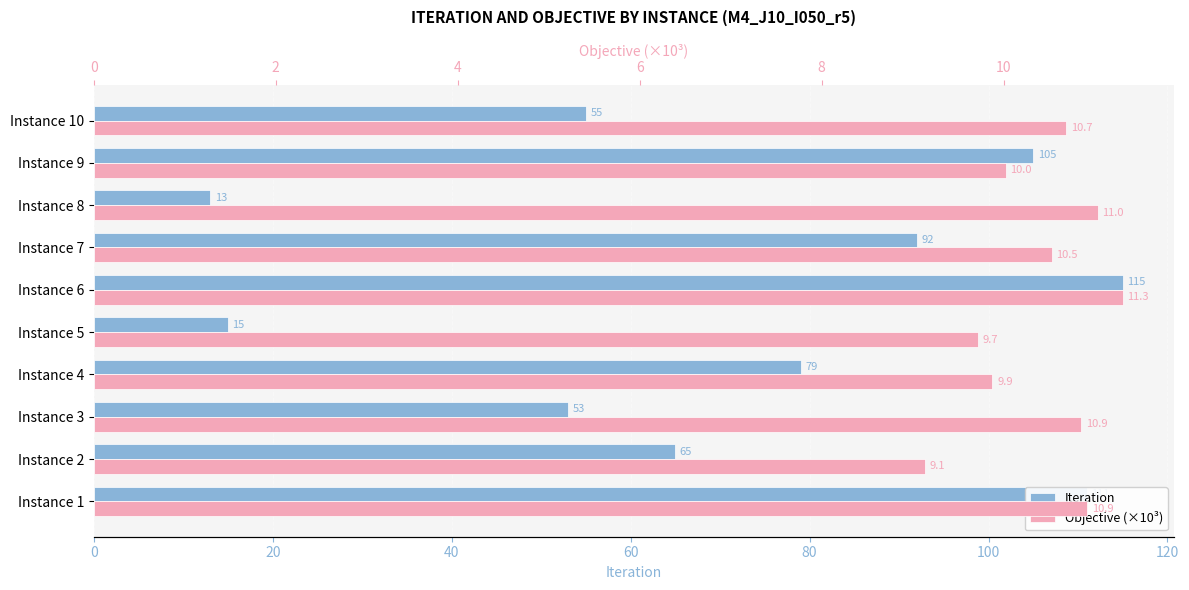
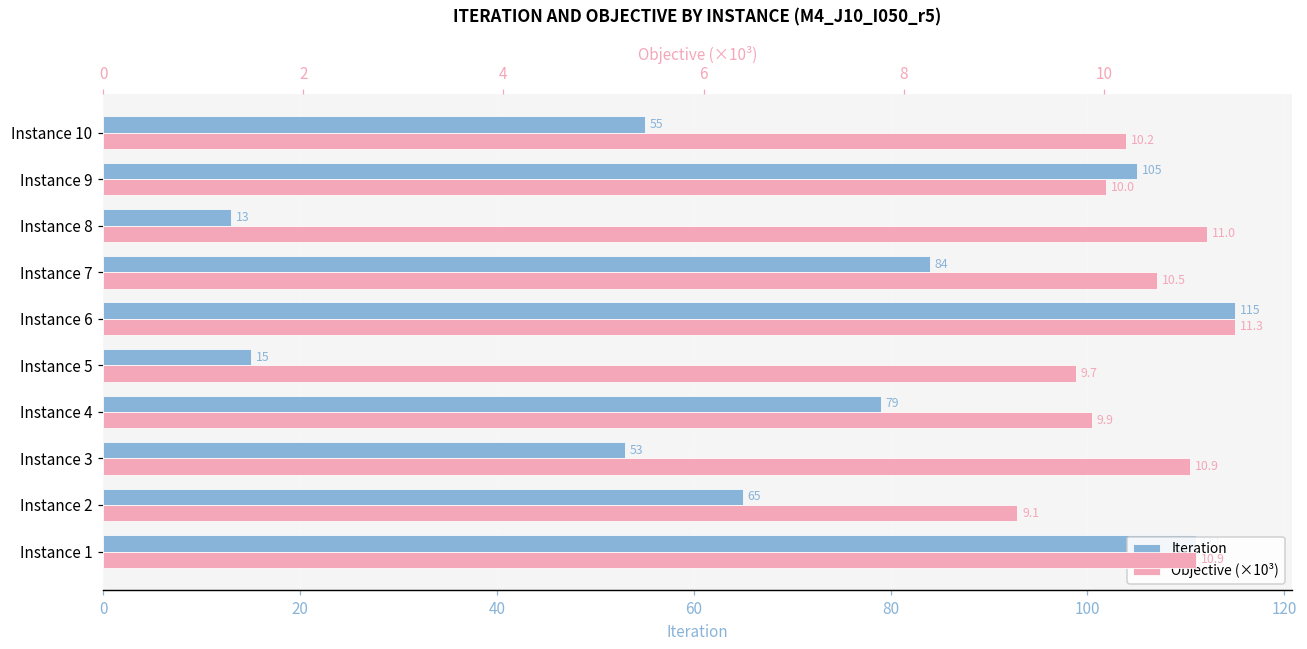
  {
    "Iteration": {
      "Instance 10": 55,
      "Instance 9": 105,
      "Instance 8": 13,
-     "Instance 7": 92,
+     "Instance 7": 84,
      "Instance 6": 115,
      "Instance 5": 15,
      "Instance 4": 79,
      "Instance 3": 53,
      "Instance 2": 65
    },
    "Objective (×10³)": {
-     "Instance 10": 10.7,
+     "Instance 10": 10.2,
      "Instance 9": 10.0,
      "Instance 8": 11.0,
      "Instance 7": 10.5,
      "Instance 6": 11.3,
      "Instance 5": 9.7,
      "Instance 4": 9.9,
      "Instance 3": 10.9,
      "Instance 2": 9.1
    }
  }
